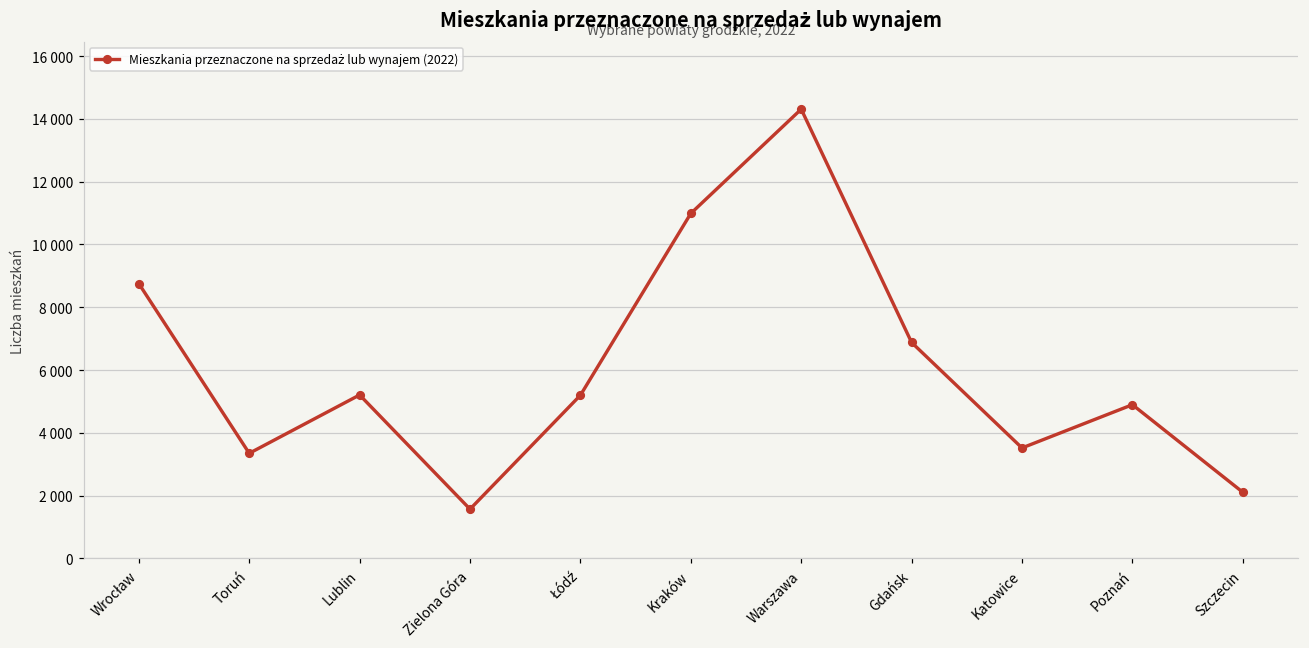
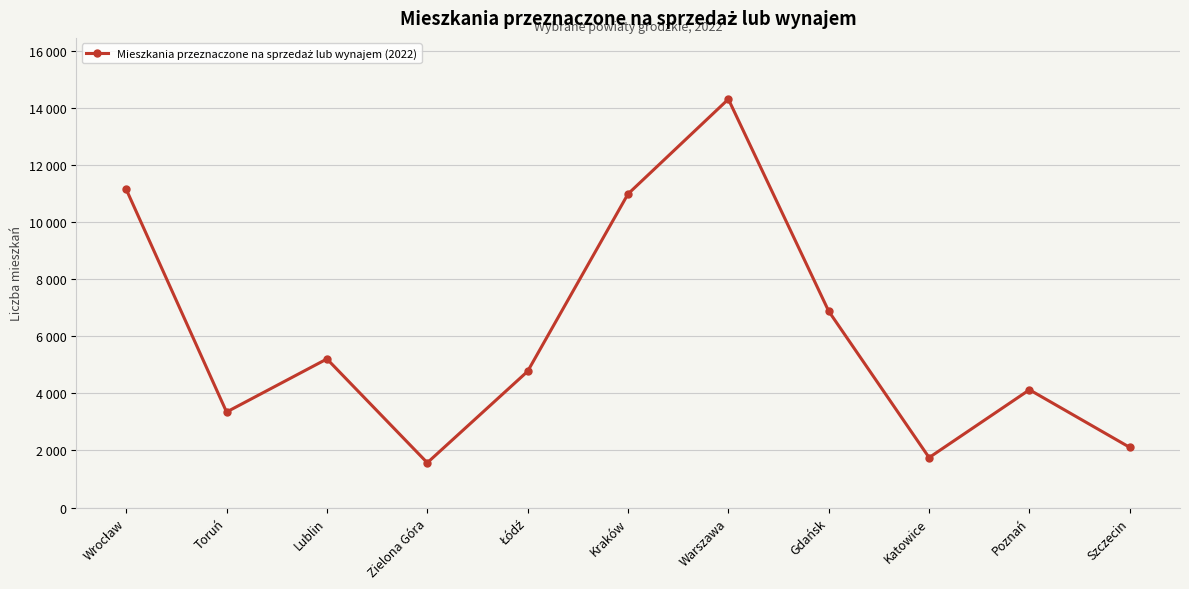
  {
-   "Wrocław": 8800,
+   "Wrocław": 11200,
    "Toruń": 3300,
    "Lublin": 5200,
    "Zielona Góra": 1600,
-   "Łódź": 5200,
+   "Łódź": 4800,
    "Kraków": 11000,
    "Warszawa": 14300,
    "Gdańsk": 6900,
-   "Katowice": 3500,
-   "Poznań": 4900,
+   "Katowice": 1800,
+   "Poznań": 4100,
    "Szczecin": 2100
  }
